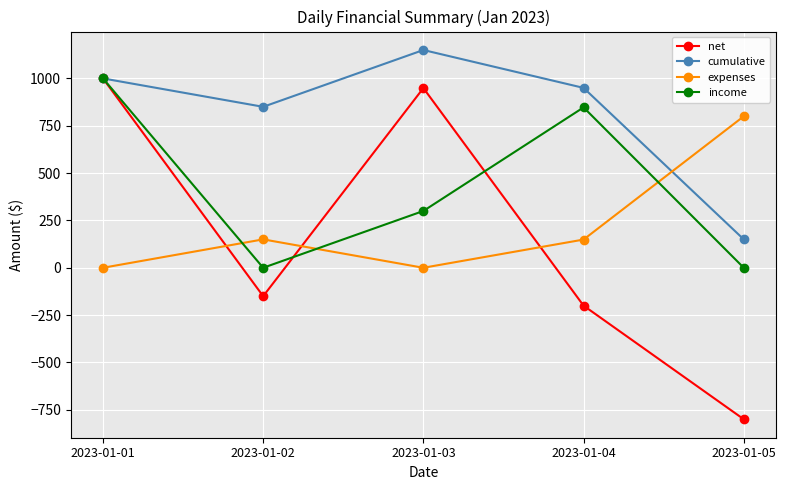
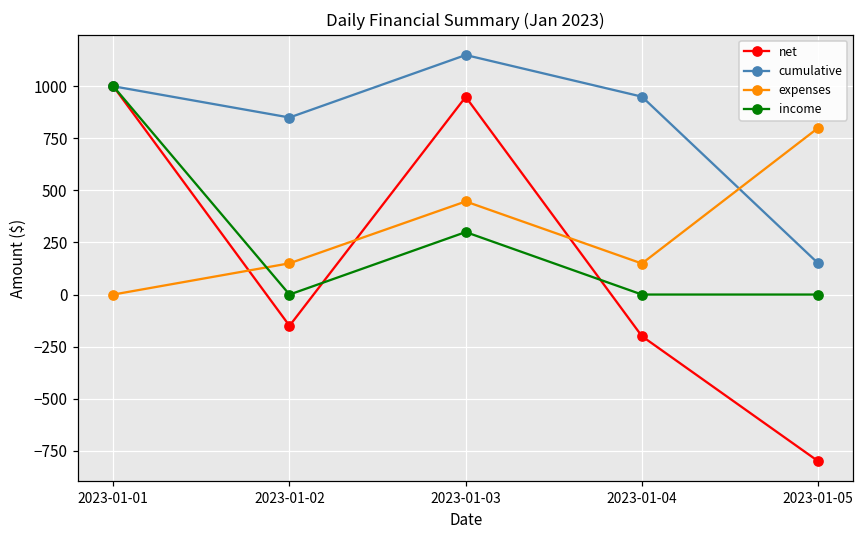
  {
    "net": {
      "2023-01-02": -150,
      "2023-01-03": 950,
      "2023-01-04": -200,
      "2023-01-05": -800
    },
    "cumulative": {
      "2023-01-02": 850,
      "2023-01-03": 1150,
      "2023-01-04": 950,
      "2023-01-05": 150
    },
    "expenses": {
      "2023-01-01": 0,
      "2023-01-02": 150,
-     "2023-01-03": 0,
+     "2023-01-03": 450,
      "2023-01-04": 150,
      "2023-01-05": 800
    },
    "income": {
      "2023-01-02": 0,
      "2023-01-03": 300,
-     "2023-01-04": 850,
+     "2023-01-04": 0,
      "2023-01-05": 0
    }
  }
